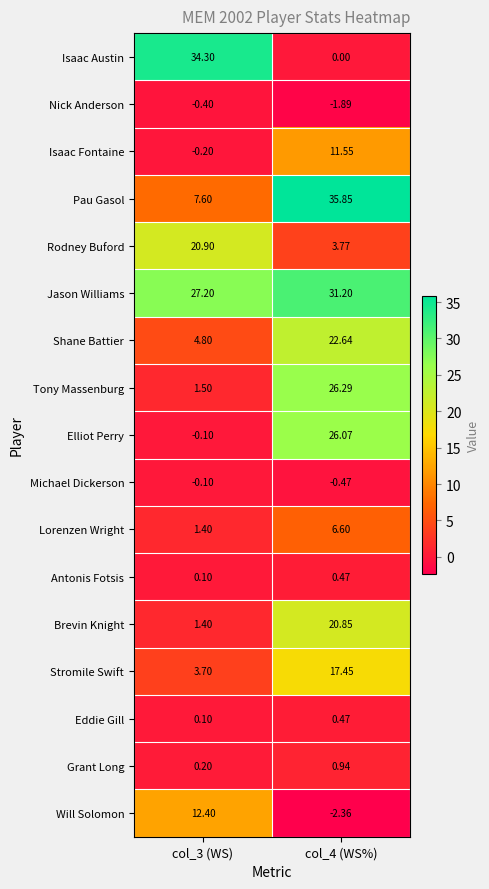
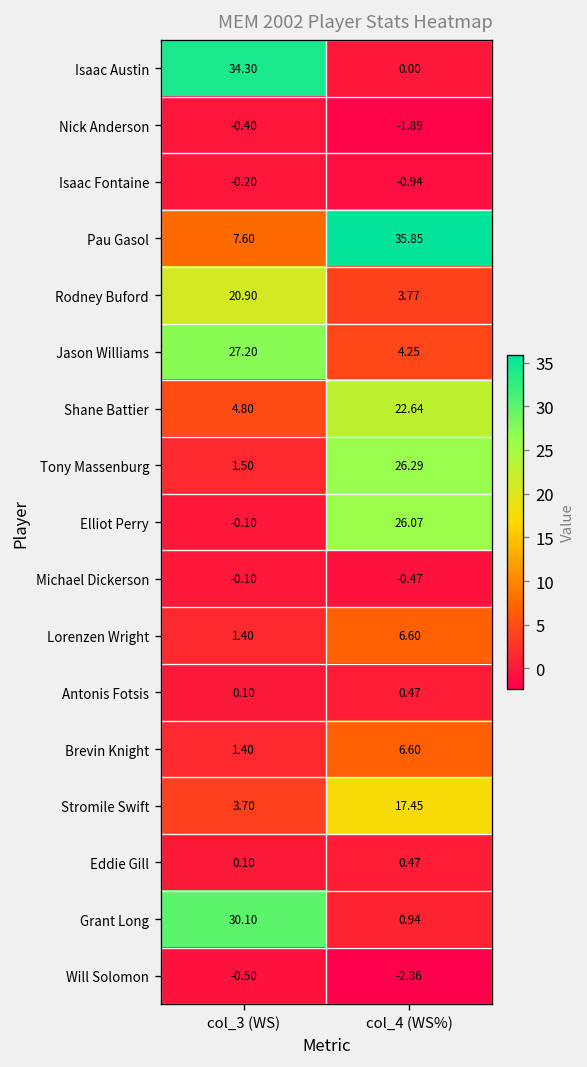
  {
    "Isaac Austin": {
      "col_3 (WS)": 34.30,
      "col_4 (WS%)": 0.00
    },
    "Nick Anderson": {
      "col_3 (WS)": -0.40,
      "col_4 (WS%)": -1.89
    },
    "Isaac Fontaine": {
      "col_3 (WS)": -0.20,
-     "col_4 (WS%)": 11.55
+     "col_4 (WS%)": -0.94
    },
    "Pau Gasol": {
      "col_3 (WS)": 7.60,
      "col_4 (WS%)": 35.85
    },
    "Rodney Buford": {
      "col_3 (WS)": 20.90,
      "col_4 (WS%)": 3.77
    },
    "Jason Williams": {
      "col_3 (WS)": 27.20,
-     "col_4 (WS%)": 31.20
+     "col_4 (WS%)": 4.25
    },
    "Shane Battier": {
      "col_3 (WS)": 4.80,
      "col_4 (WS%)": 22.64
    },
    "Tony Massenburg": {
      "col_3 (WS)": 1.50,
      "col_4 (WS%)": 26.29
    },
    "Elliot Perry": {
      "col_3 (WS)": -0.10,
      "col_4 (WS%)": 26.07
    },
    "Michael Dickerson": {
      "col_3 (WS)": -0.10,
      "col_4 (WS%)": -0.47
    },
    "Lorenzen Wright": {
      "col_3 (WS)": 1.40,
      "col_4 (WS%)": 6.60
    },
    "Antonis Fotsis": {
      "col_3 (WS)": 0.10,
      "col_4 (WS%)": 0.47
    },
    "Brevin Knight": {
      "col_3 (WS)": 1.40,
-     "col_4 (WS%)": 20.85
+     "col_4 (WS%)": 6.60
    },
    "Stromile Swift": {
      "col_3 (WS)": 3.70,
      "col_4 (WS%)": 17.45
    },
    "Eddie Gill": {
      "col_3 (WS)": 0.10,
      "col_4 (WS%)": 0.47
    },
    "Grant Long": {
-     "col_3 (WS)": 0.20,
+     "col_3 (WS)": 30.10,
      "col_4 (WS%)": 0.94
    },
    "Will Solomon": {
-     "col_3 (WS)": 12.40,
+     "col_3 (WS)": -0.50,
      "col_4 (WS%)": -2.36
    }
  }
